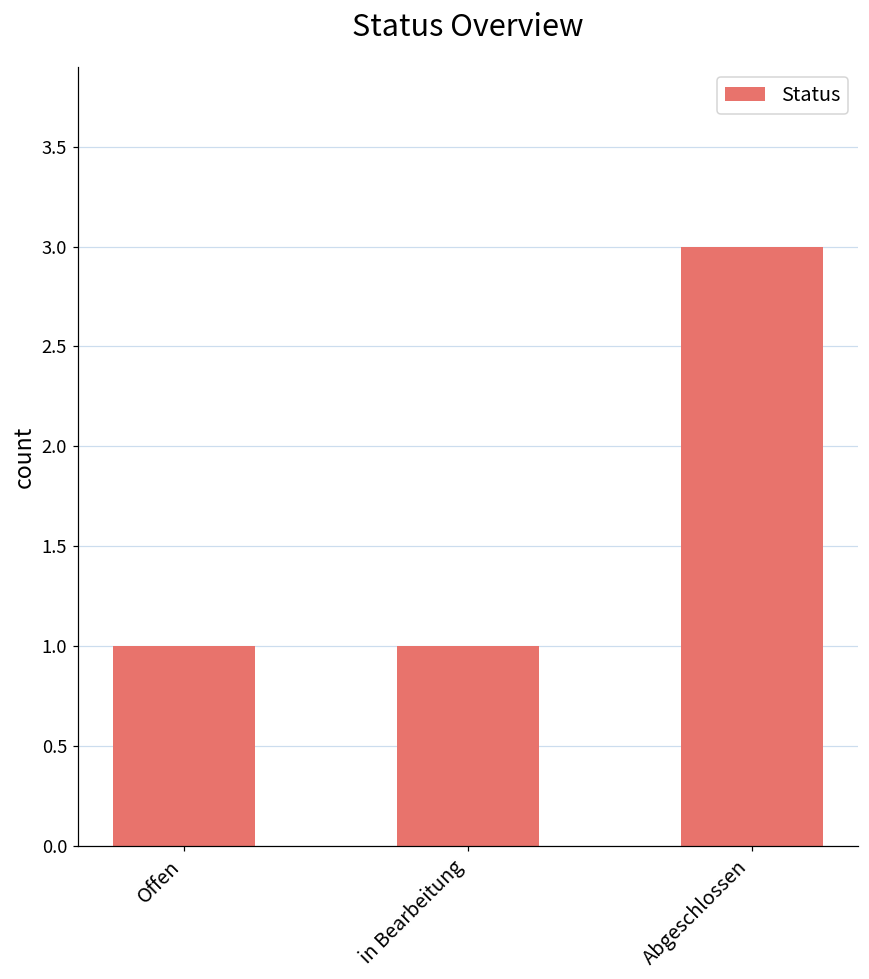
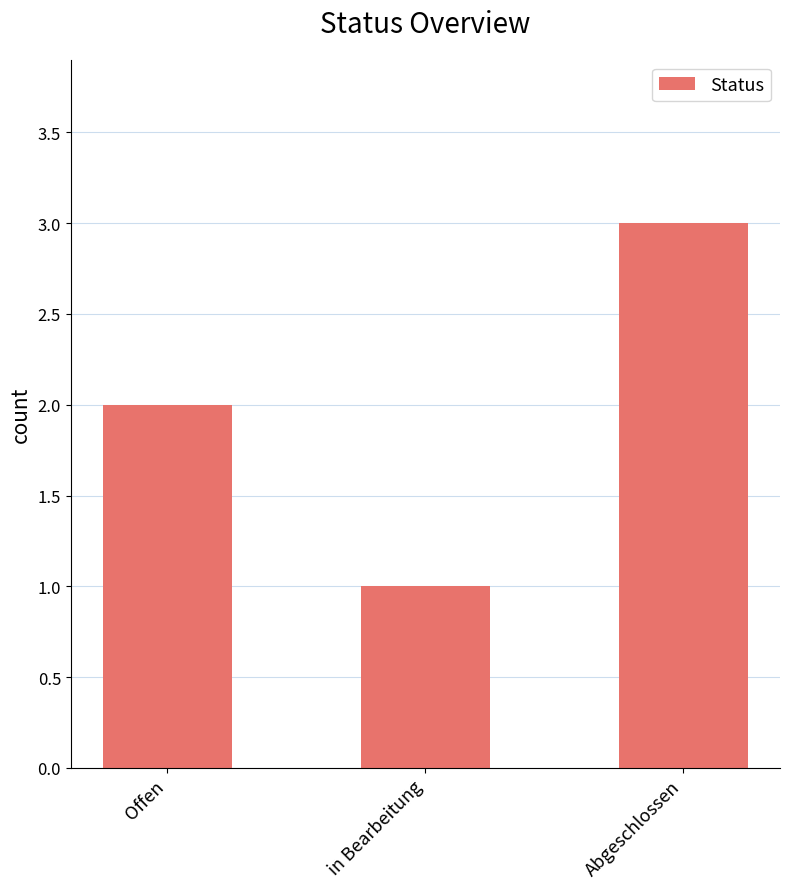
  {
-   "Offen": 1,
+   "Offen": 2,
    "in Bearbeitung": 1,
    "Abgeschlossen": 3
  }
